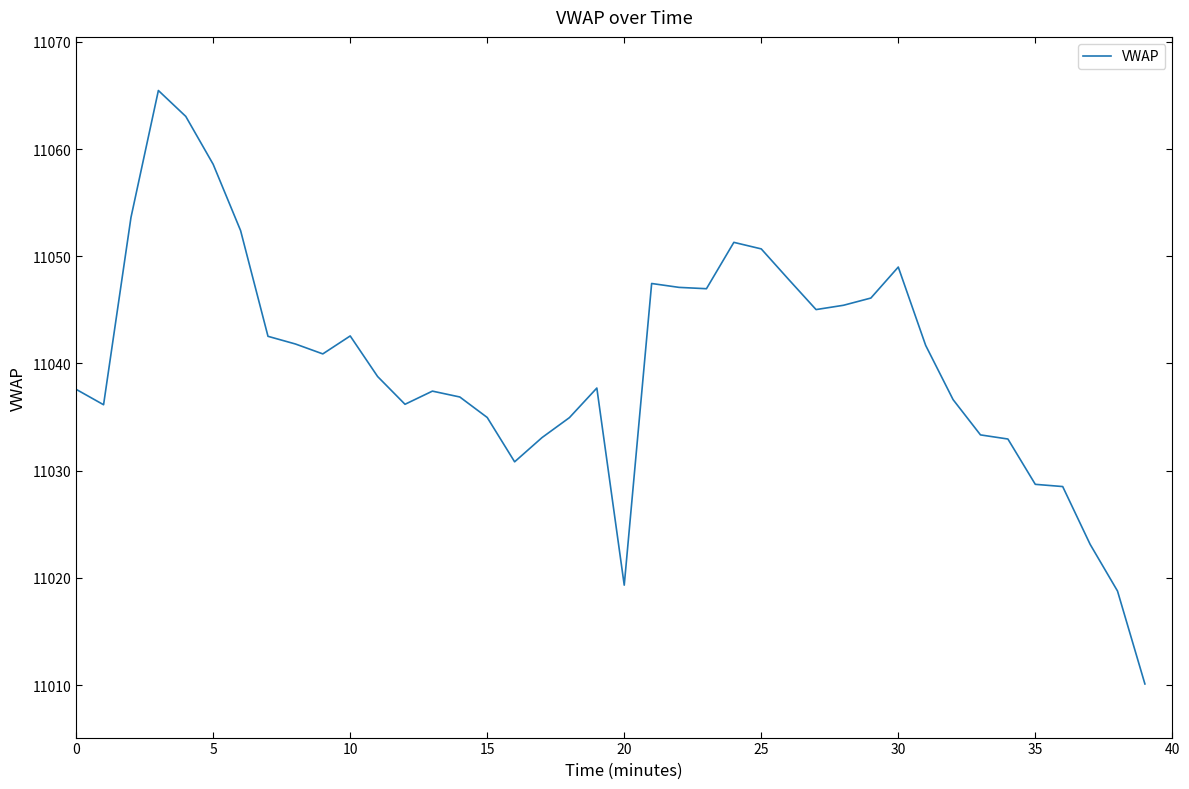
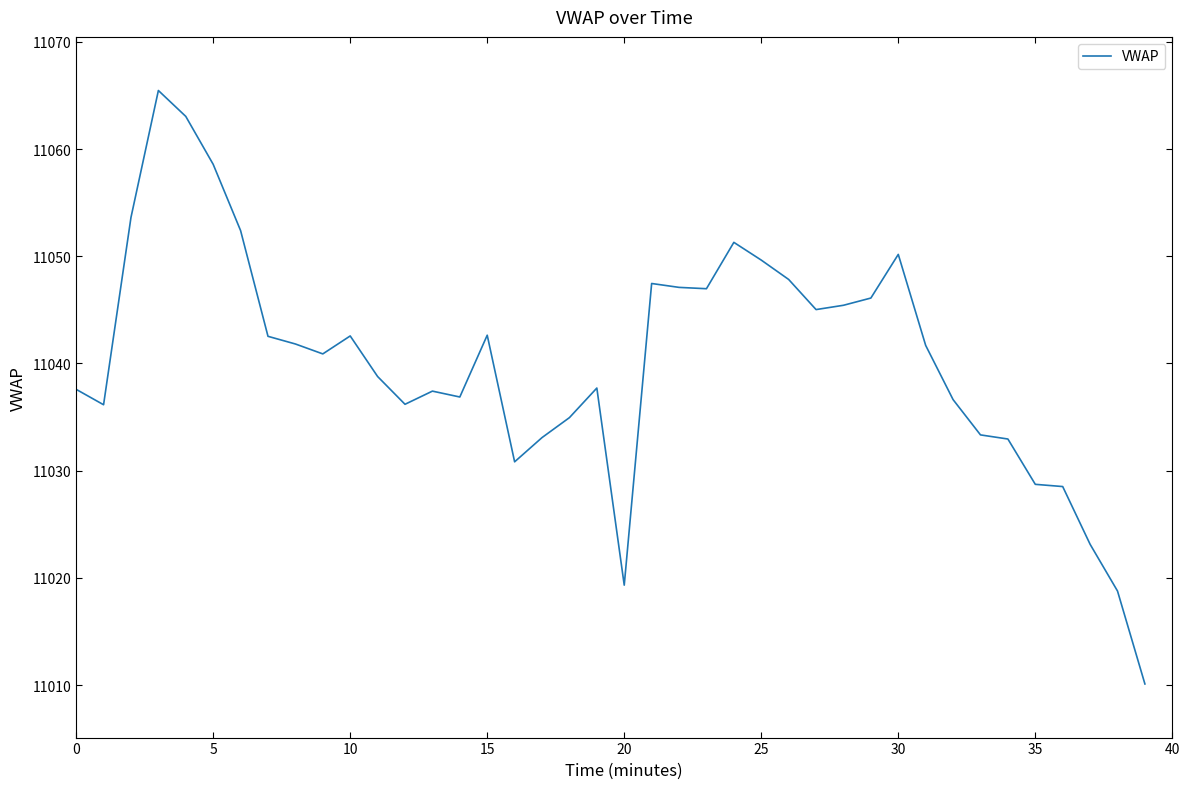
  {
    "0": 11037.6,
    "5": 11058.6,
    "10": 11042.6,
-   "15": 11035.0,
+   "15": 11042.6,
    "20": 11019.3,
-   "25": 11050.7,
-   "30": 11049.0,
+   "25": 11049.6,
+   "30": 11050.2,
    "35": 11028.7
  }
